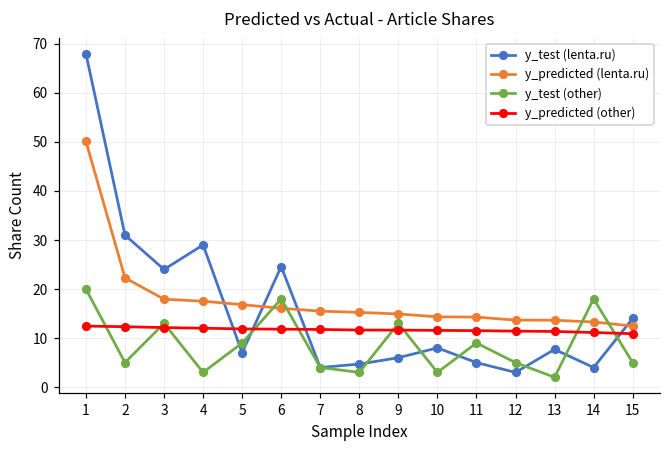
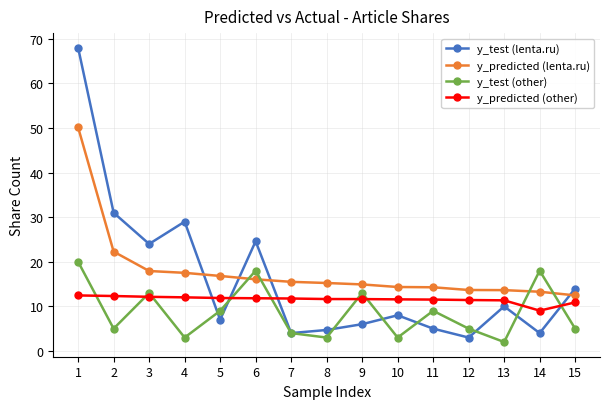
  {
    "y_test (lenta.ru)": {
      "1": 68,
      "2": 31,
      "3": 24,
      "4": 29,
      "5": 7,
      "6": 25,
      "8": 5,
      "9": 6,
      "10": 8,
      "11": 5,
      "12": 3,
-     "13": 8,
+     "13": 10,
      "14": 4,
      "15": 14
    },
    "y_predicted (lenta.ru)": {
      "1": 50,
      "2": 22,
      "3": 18,
      "4": 18,
      "5": 17,
      "6": 16,
      "7": 16,
      "8": 15,
      "9": 15,
      "10": 14,
      "11": 14,
      "12": 14,
      "13": 14,
      "14": 13,
      "15": 12
    },
    "y_test (other)": {
      "1": 20,
      "2": 5,
      "3": 13,
      "4": 3,
      "5": 9,
      "6": 18,
      "8": 3,
      "9": 13,
      "10": 3,
      "11": 9,
      "12": 5,
      "13": 2,
      "14": 18,
      "15": 5
    },
    "y_predicted (other)": {
      "1": 12,
      "2": 12,
      "3": 12,
      "4": 12,
      "5": 12,
      "6": 12,
      "7": 12,
      "8": 12,
      "9": 12,
      "10": 12,
      "11": 12,
      "12": 11,
      "13": 11,
-     "14": 11,
+     "14": 9,
      "15": 11
    }
  }
